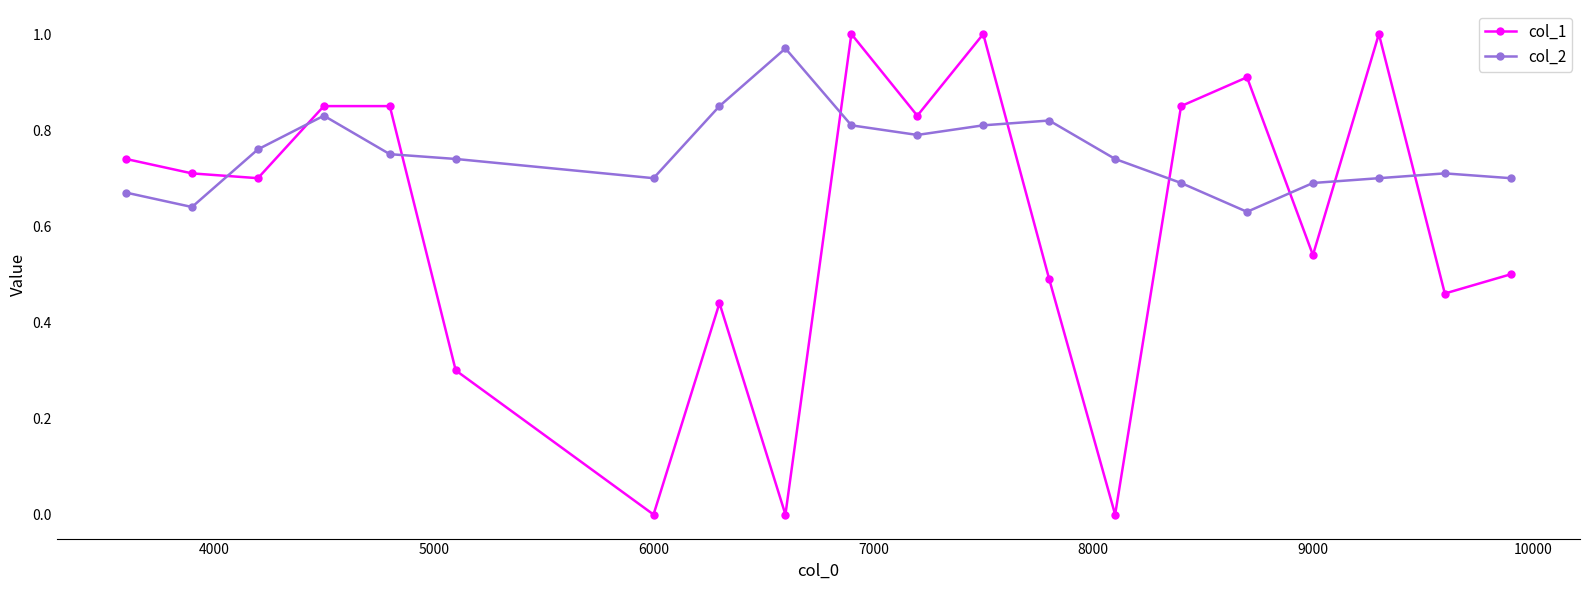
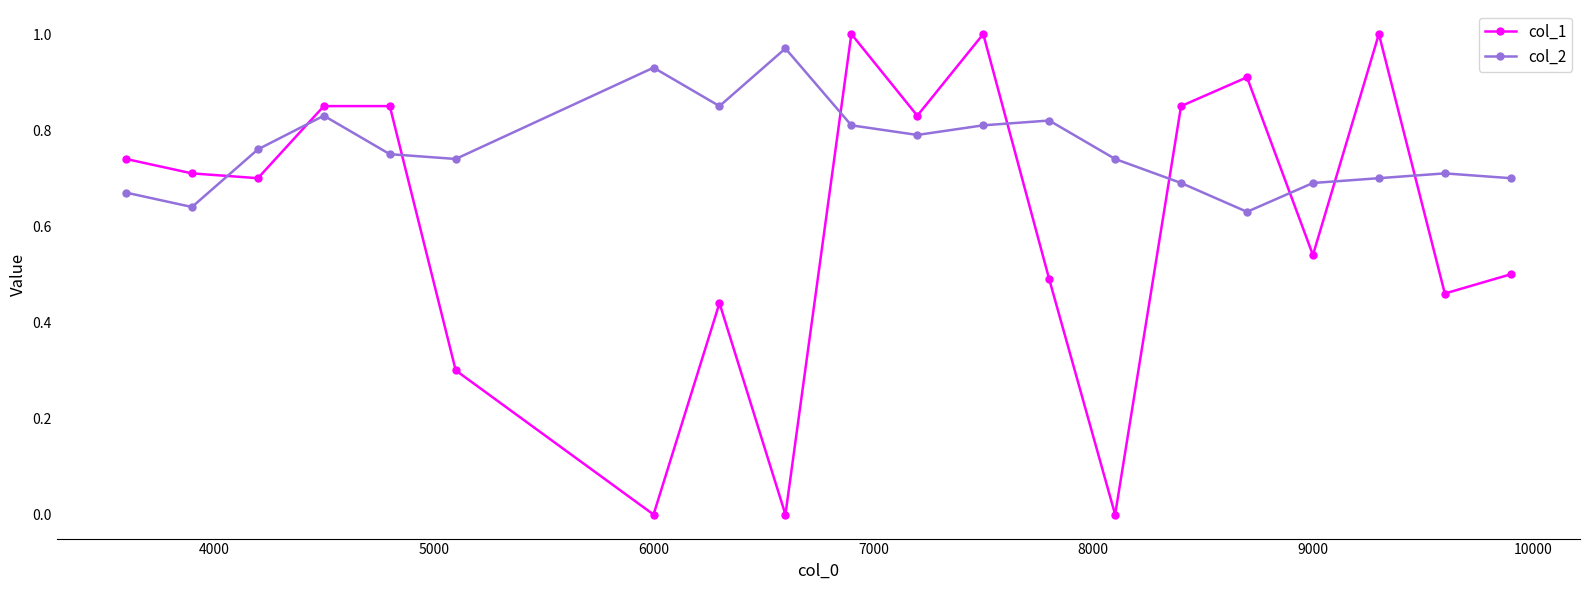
  {
    "col_1": {
      "6000": 0.00,
      "9000": 0.54
    },
    "col_2": {
-     "6000": 0.70,
+     "6000": 0.93,
      "9000": 0.69
    }
  }
